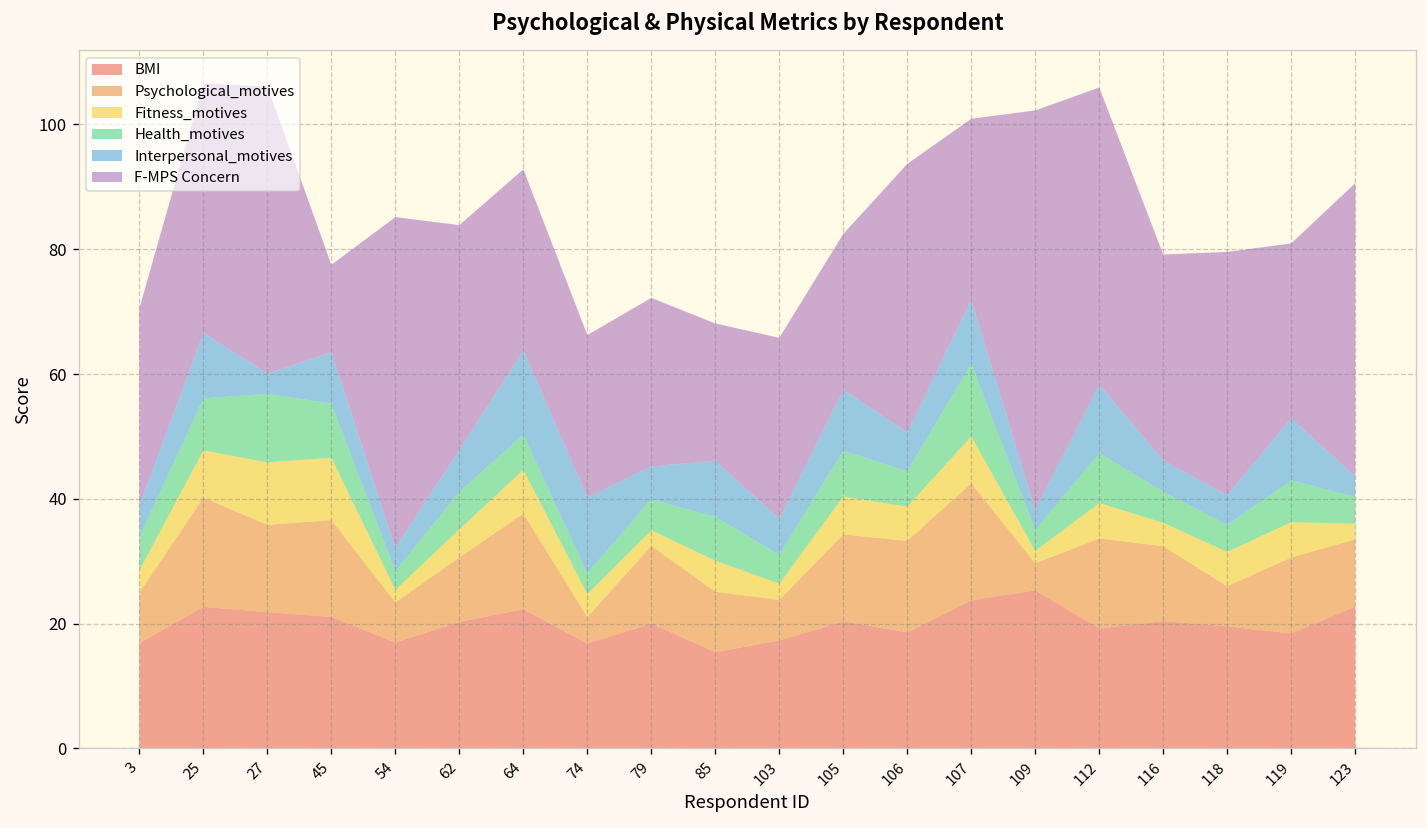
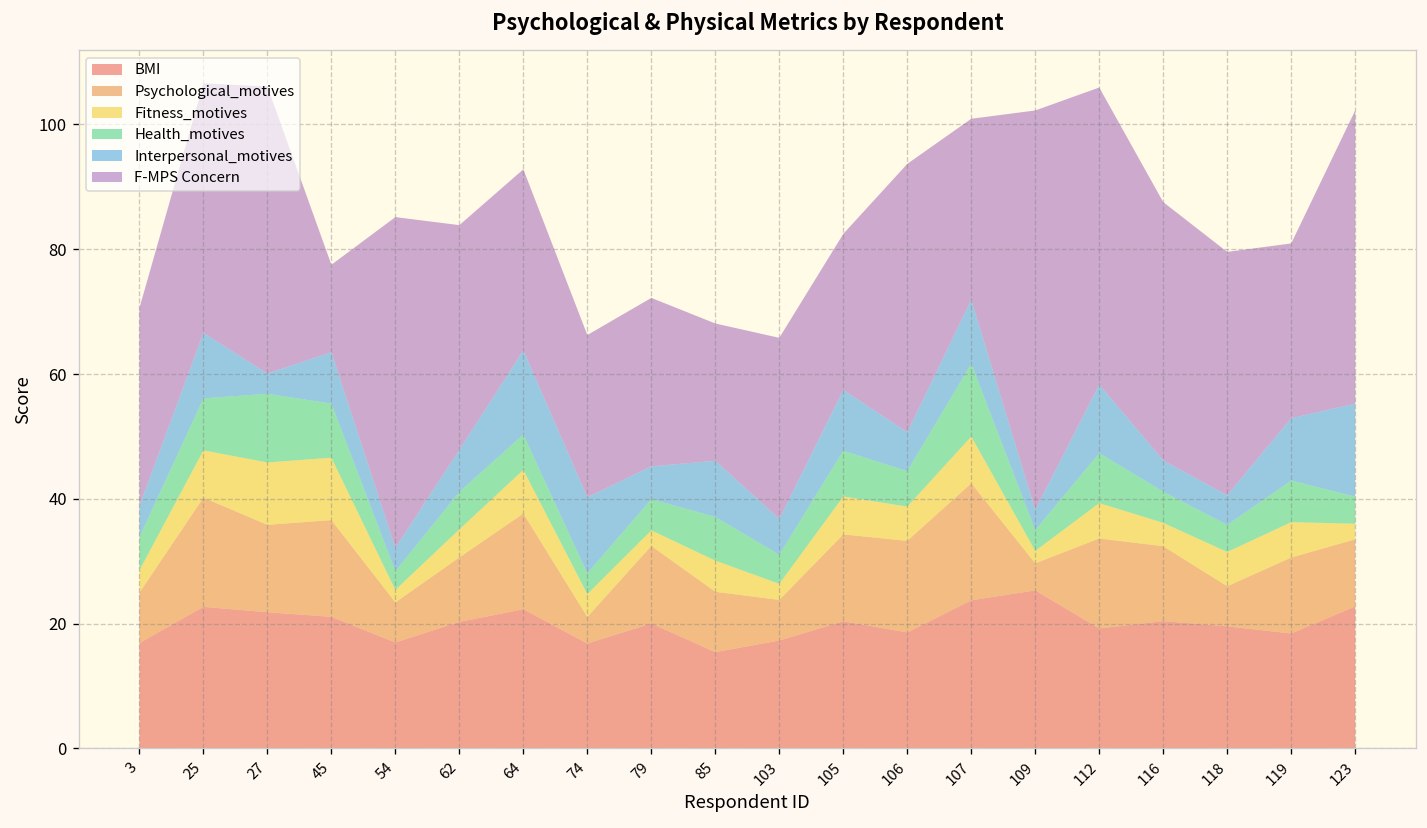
  {
    "Health_motives": {
      "3": 5,
      "25": 8,
      "27": 11,
      "45": 9,
      "54": 3,
      "62": 6,
      "64": 6,
      "74": 3,
      "79": 5,
      "85": 7,
      "103": 5,
      "105": 7,
      "106": 6,
      "107": 12,
      "109": 3,
      "112": 8,
      "116": 5,
      "118": 4,
      "119": 7,
      "123": 4
    },
    "Interpersonal_motives": {
      "3": 5,
      "25": 11,
      "27": 3,
      "45": 8,
      "54": 4,
      "62": 7,
      "64": 14,
      "74": 12,
      "79": 5,
      "85": 9,
      "103": 6,
      "105": 10,
      "106": 6,
      "107": 10,
      "109": 3,
      "112": 11,
      "116": 5,
      "118": 5,
      "119": 10,
-     "123": 3
+     "123": 15
    },
    "F-MPS Concern": {
      "3": 32,
      "45": 14,
      "54": 53,
      "62": 36,
      "64": 29,
      "74": 26,
      "79": 27,
      "85": 22,
      "103": 29,
      "105": 25,
      "106": 43,
      "107": 29,
      "109": 64,
      "112": 48,
-     "116": 33,
+     "116": 41,
      "118": 39,
      "119": 28,
      "123": 47
    }
  }
